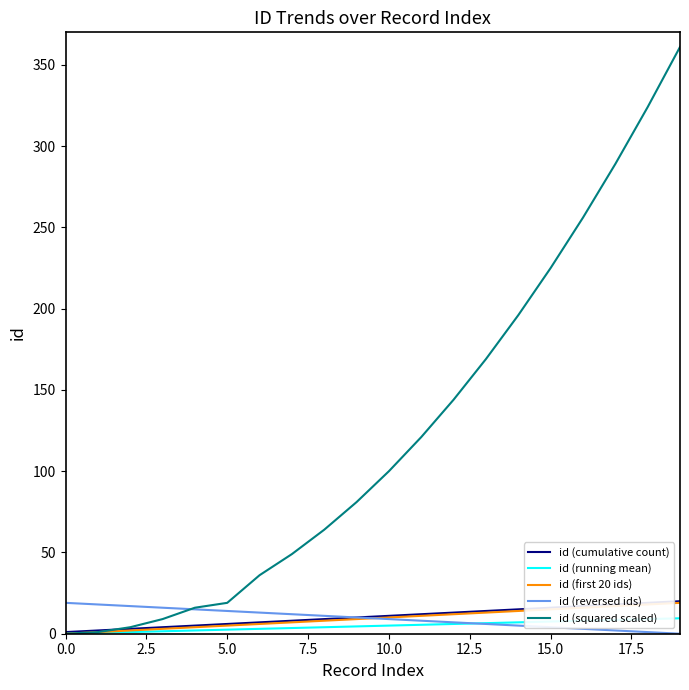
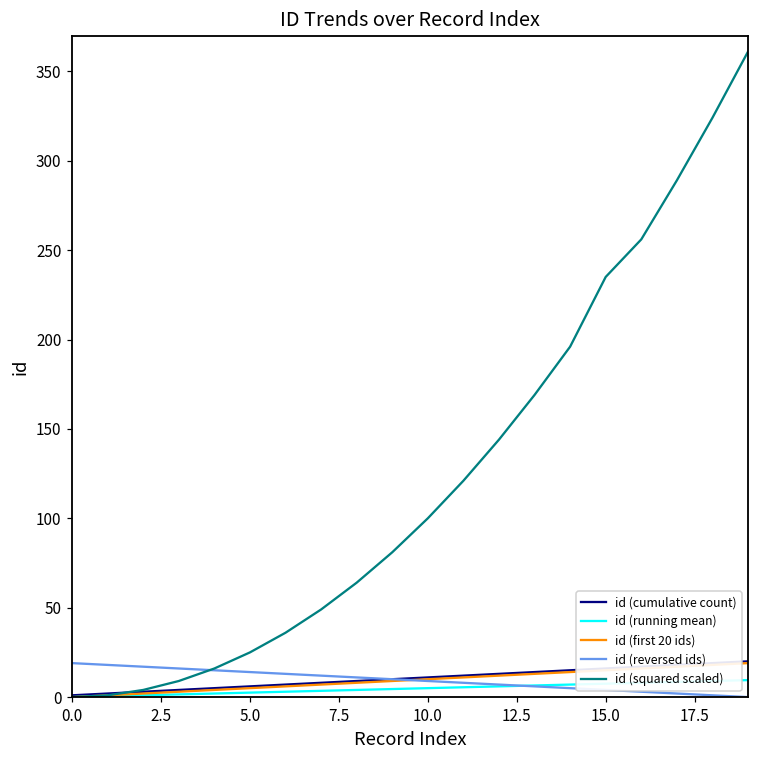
  {
    "id (running mean)": {
      "5.0": 3,
      "10.0": 5
    },
    "id (reversed ids)": {
      "0.0": 19,
      "5.0": 14
    },
    "id (squared scaled)": {
-     "5.0": 19,
+     "5.0": 25,
      "10.0": 100,
-     "15.0": 225
+     "15.0": 235
    }
  }
